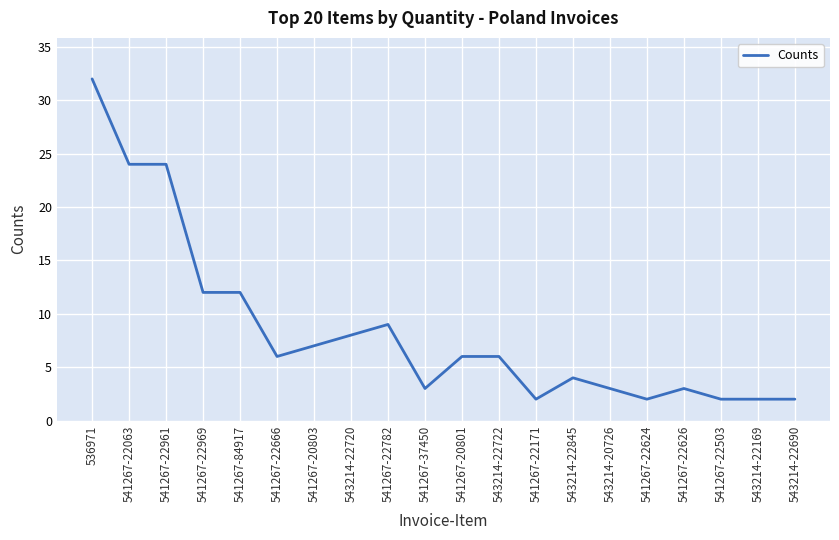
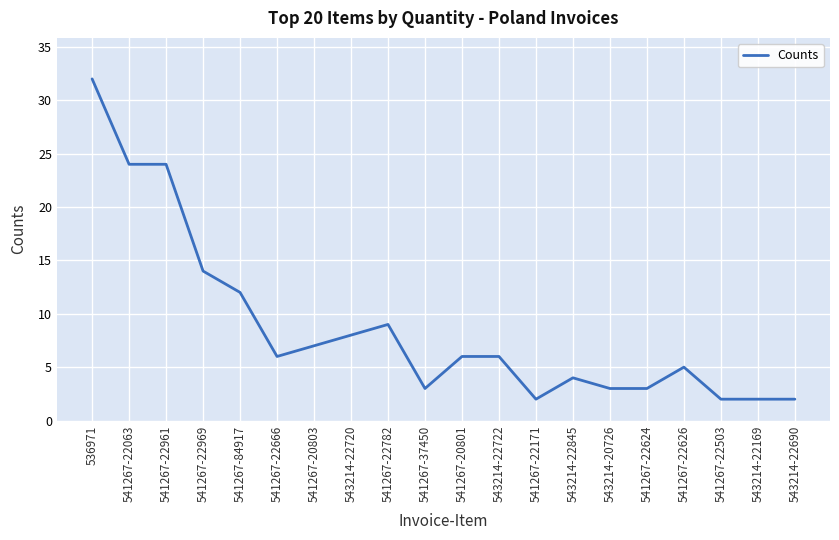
  {
    "536971": 32,
    "541267-22063": 24,
    "541267-22961": 24,
-   "541267-22969": 12,
+   "541267-22969": 14,
    "541267-84917": 12,
    "541267-22666": 6,
    "541267-20803": 7,
    "543214-22720": 8,
    "541267-22782": 9,
    "541267-37450": 3,
    "541267-20801": 6,
    "543214-22722": 6,
    "541267-22171": 2,
    "543214-22845": 4,
    "543214-20726": 3,
-   "541267-22624": 2,
-   "541267-22626": 3,
+   "541267-22624": 3,
+   "541267-22626": 5,
    "541267-22503": 2,
    "543214-22169": 2,
    "543214-22690": 2
  }
